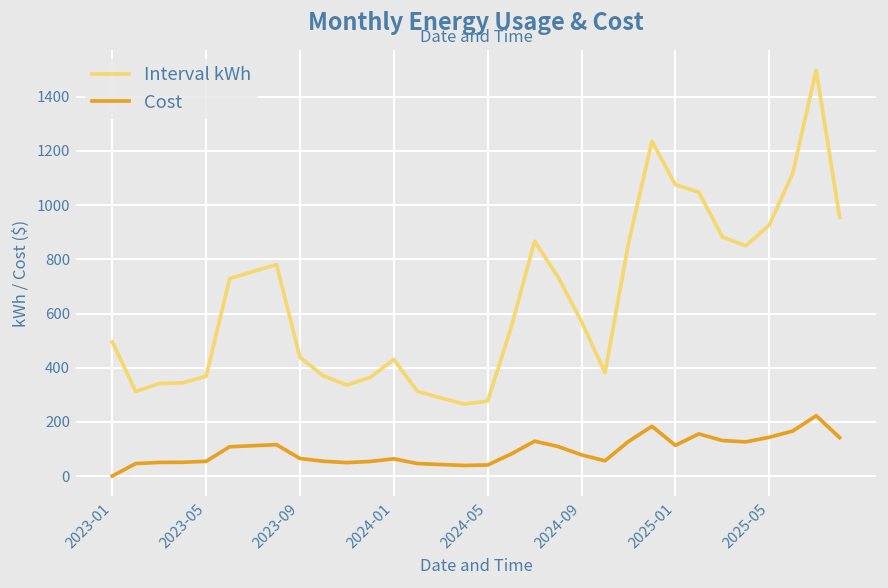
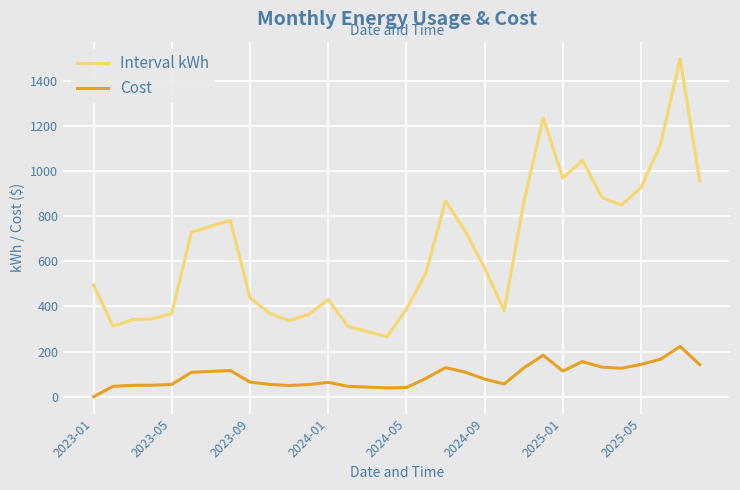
  {
    "Interval kWh": {
      "2023-01": 500,
      "2023-05": 370,
      "2023-09": 440,
      "2024-01": 430,
-     "2024-05": 280,
+     "2024-05": 390,
      "2024-09": 570,
-     "2025-01": 1080,
+     "2025-01": 970,
      "2025-05": 930
    },
    "Cost": {
      "2023-01": 0,
      "2023-05": 50,
      "2023-09": 70,
      "2024-01": 60,
      "2024-05": 40,
      "2024-09": 80,
      "2025-01": 110,
      "2025-05": 140
    }
  }
